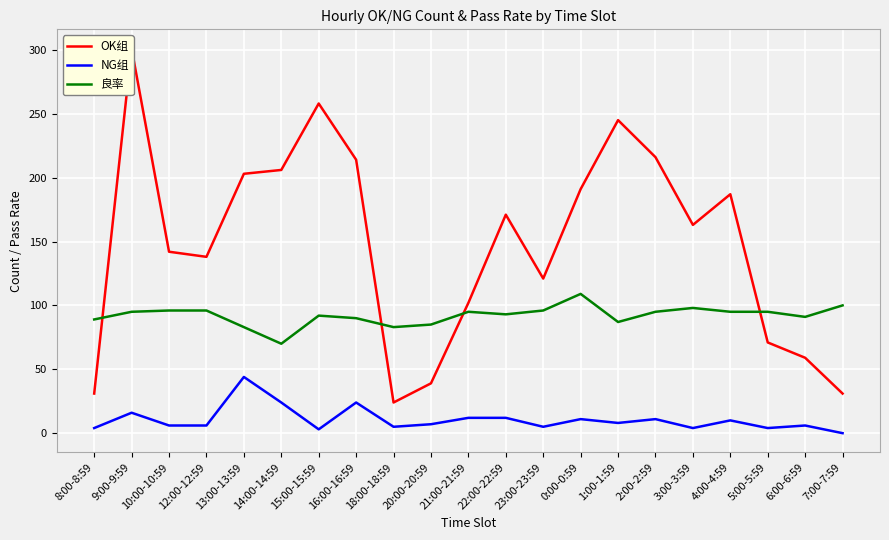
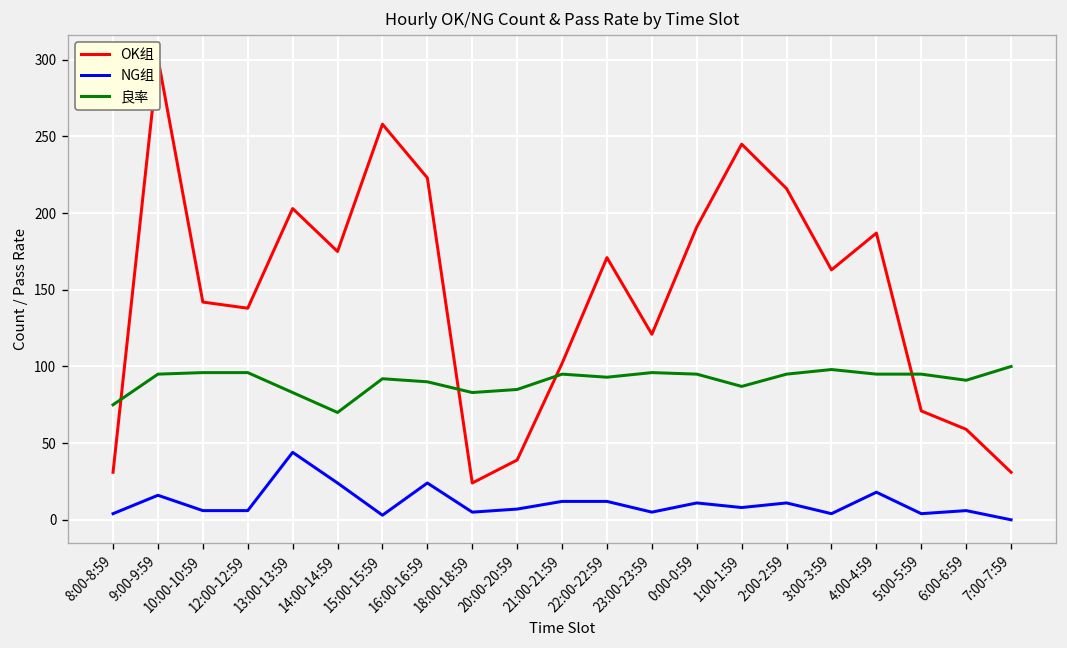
  {
    "OK组": {
      "8:00-8:59": 31,
      "10:00-10:59": 142,
      "12:00-12:59": 138,
      "13:00-13:59": 203,
-     "14:00-14:59": 206,
+     "14:00-14:59": 175,
      "15:00-15:59": 258,
-     "16:00-16:59": 214,
+     "16:00-16:59": 223,
      "18:00-18:59": 24,
      "20:00-20:59": 39,
      "21:00-21:59": 102,
      "22:00-22:59": 171,
      "23:00-23:59": 121,
      "0:00-0:59": 191,
      "1:00-1:59": 245,
      "2:00-2:59": 216,
      "3:00-3:59": 163,
      "4:00-4:59": 187,
      "5:00-5:59": 71,
      "6:00-6:59": 59,
      "7:00-7:59": 31
    },
    "NG组": {
      "8:00-8:59": 4,
      "9:00-9:59": 16,
      "10:00-10:59": 6,
      "12:00-12:59": 6,
      "13:00-13:59": 44,
      "14:00-14:59": 24,
      "15:00-15:59": 3,
      "16:00-16:59": 24,
      "18:00-18:59": 5,
      "20:00-20:59": 7,
      "21:00-21:59": 12,
      "22:00-22:59": 12,
      "23:00-23:59": 5,
      "0:00-0:59": 11,
      "1:00-1:59": 8,
      "2:00-2:59": 11,
      "3:00-3:59": 4,
-     "4:00-4:59": 10,
+     "4:00-4:59": 18,
      "5:00-5:59": 4,
      "6:00-6:59": 6,
      "7:00-7:59": 0
    },
    "良率": {
-     "8:00-8:59": 89,
+     "8:00-8:59": 75,
      "9:00-9:59": 95,
      "10:00-10:59": 96,
      "12:00-12:59": 96,
      "13:00-13:59": 83,
      "14:00-14:59": 70,
      "15:00-15:59": 92,
      "16:00-16:59": 90,
      "18:00-18:59": 83,
      "20:00-20:59": 85,
      "21:00-21:59": 95,
      "22:00-22:59": 93,
      "23:00-23:59": 96,
-     "0:00-0:59": 109,
+     "0:00-0:59": 95,
      "1:00-1:59": 87,
      "2:00-2:59": 95,
      "3:00-3:59": 98,
      "4:00-4:59": 95,
      "5:00-5:59": 95,
      "6:00-6:59": 91,
      "7:00-7:59": 100
    }
  }
